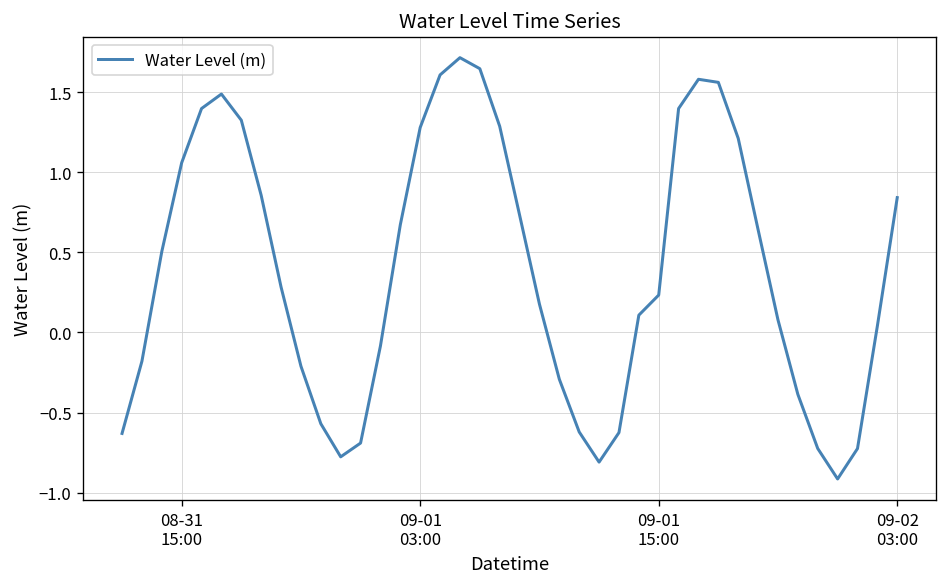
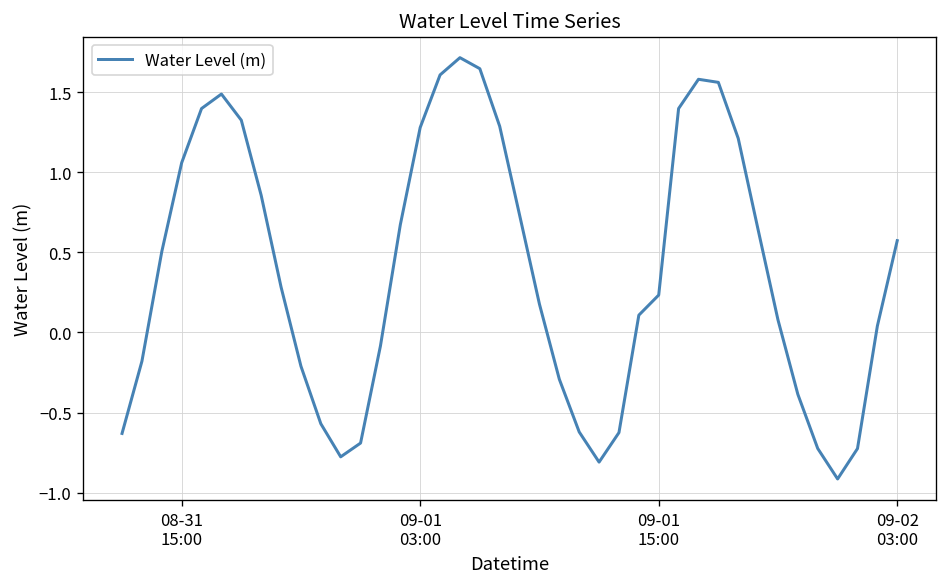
  {
    "08-31 15:00": 1.06,
    "09-01 03:00": 1.28,
    "09-01 15:00": 0.23,
-   "09-02 03:00": 0.84
+   "09-02 03:00": 0.57
  }
